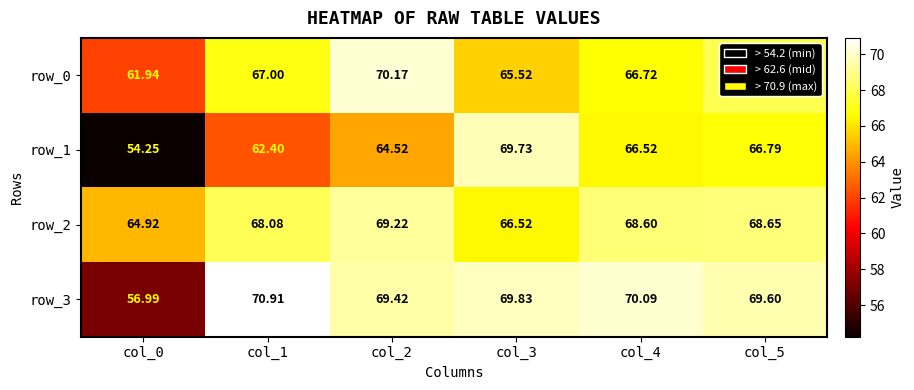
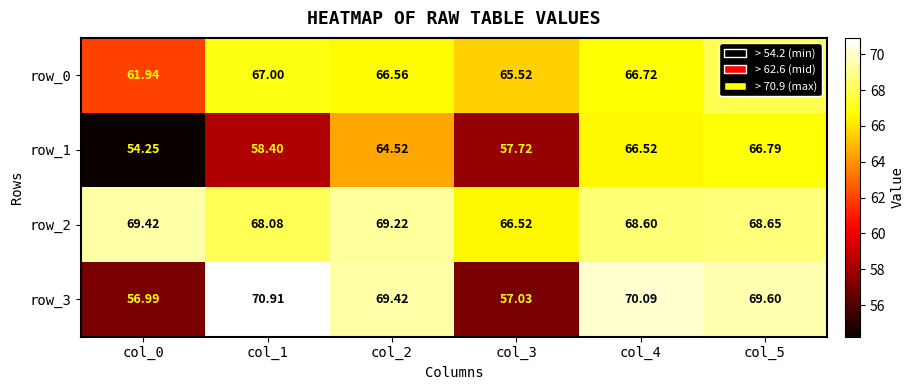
  {
    "row_0": {
      "col_0": 61.94,
      "col_1": 67.00,
-     "col_2": 70.17,
+     "col_2": 66.56,
      "col_3": 65.52,
      "col_4": 66.72
    },
    "row_1": {
      "col_0": 54.25,
-     "col_1": 62.40,
+     "col_1": 58.40,
      "col_2": 64.52,
-     "col_3": 69.73,
+     "col_3": 57.72,
      "col_4": 66.52,
      "col_5": 66.79
    },
    "row_2": {
-     "col_0": 64.92,
+     "col_0": 69.42,
      "col_1": 68.08,
      "col_2": 69.22,
      "col_3": 66.52,
      "col_4": 68.60,
      "col_5": 68.65
    },
    "row_3": {
      "col_0": 56.99,
      "col_1": 70.91,
      "col_2": 69.42,
-     "col_3": 69.83,
+     "col_3": 57.03,
      "col_4": 70.09,
      "col_5": 69.60
    }
  }
